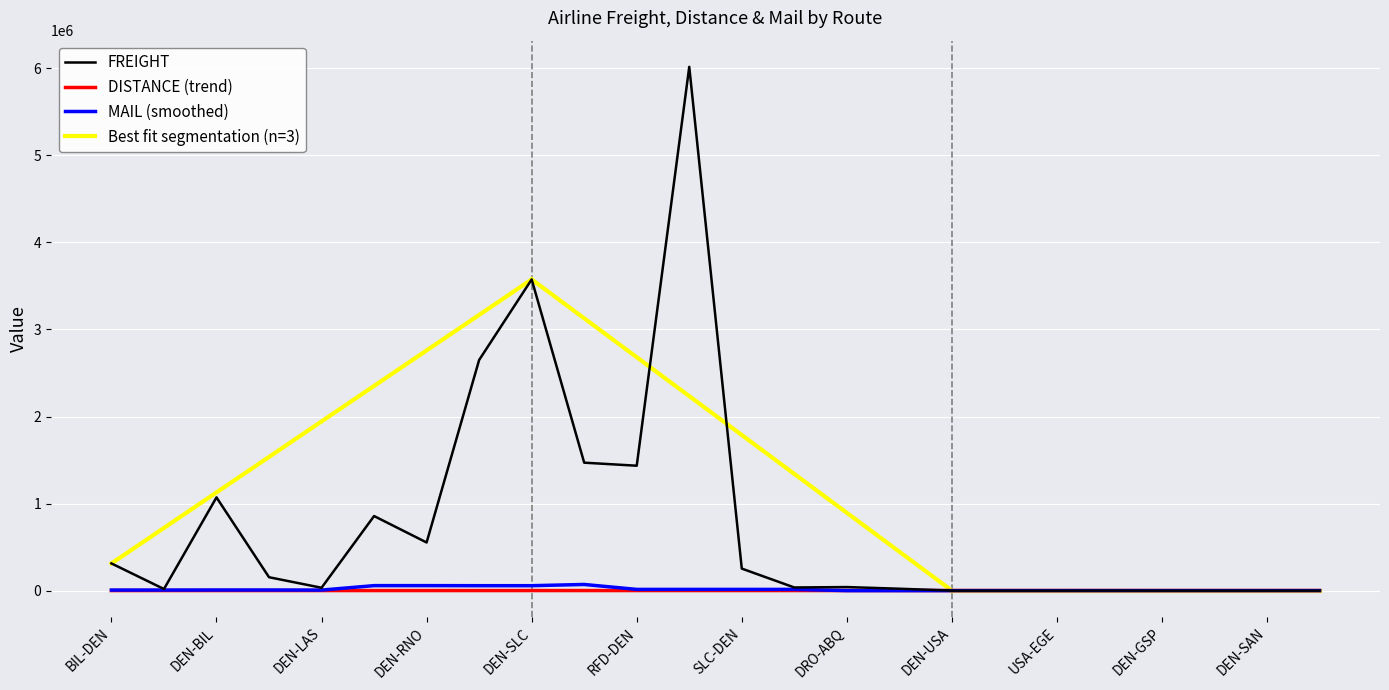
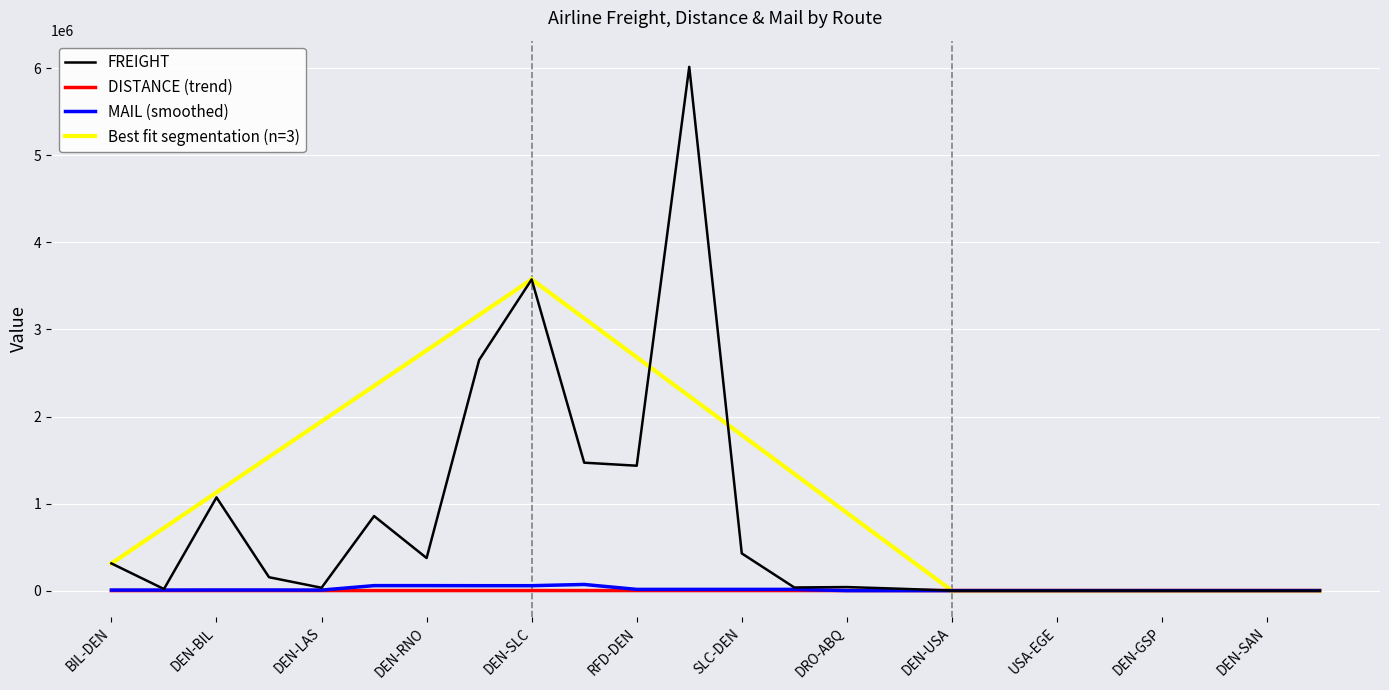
  {
    "FREIGHT": {
      "DEN-BIL": 1100000,
-     "DEN-RNO": 600000,
+     "DEN-RNO": 400000,
      "RFD-DEN": 1400000,
-     "SLC-DEN": 300000,
+     "SLC-DEN": 400000,
      "DRO-ABQ": 0
    },
    "DISTANCE (trend)": {
      "DEN-RNO": 0,
      "DEN-SLC": 0
    },
    "MAIL (smoothed)": {
      "DEN-RNO": 100000,
      "DEN-SLC": 100000
    }
  }
